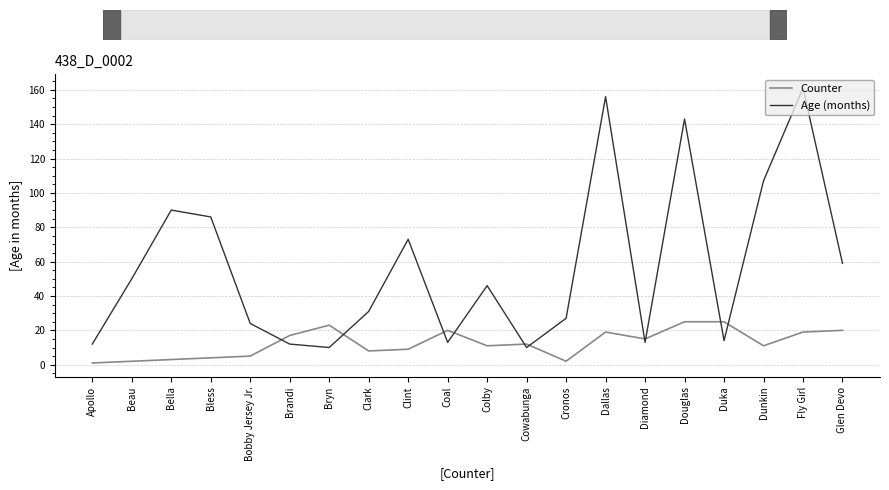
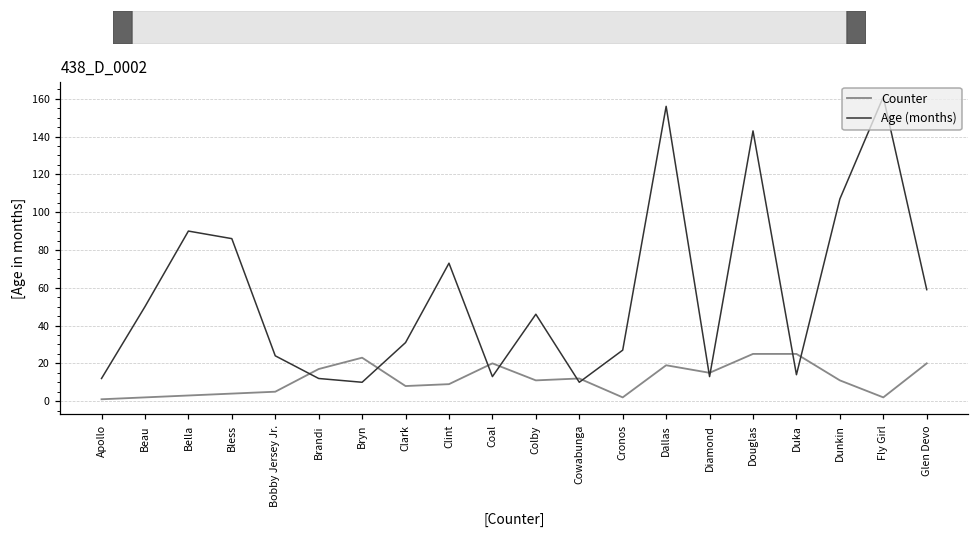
  {
    "Counter": {
      "Apollo": 1,
      "Beau": 2,
      "Bella": 3,
      "Bless": 4,
      "Bobby Jersey Jr.": 5,
      "Brandi": 17,
      "Bryn": 23,
      "Clark": 8,
      "Clint": 9,
      "Coal": 20,
      "Colby": 11,
      "Cowabunga": 12,
      "Cronos": 2,
      "Dallas": 19,
      "Diamond": 15,
      "Douglas": 25,
      "Duka": 25,
      "Dunkin": 11,
-     "Fly Girl": 19,
+     "Fly Girl": 2,
      "Glen Devo": 20
    },
    "Age (months)": {
      "Apollo": 12,
      "Beau": 50,
      "Bella": 90,
      "Bless": 86,
      "Bobby Jersey Jr.": 24,
      "Brandi": 12,
      "Bryn": 10,
      "Clark": 31,
      "Clint": 73,
      "Coal": 13,
      "Colby": 46,
      "Cowabunga": 10,
      "Cronos": 27,
      "Dallas": 156,
      "Diamond": 13,
      "Douglas": 143,
      "Duka": 14,
      "Dunkin": 107,
      "Glen Devo": 59
    }
  }
